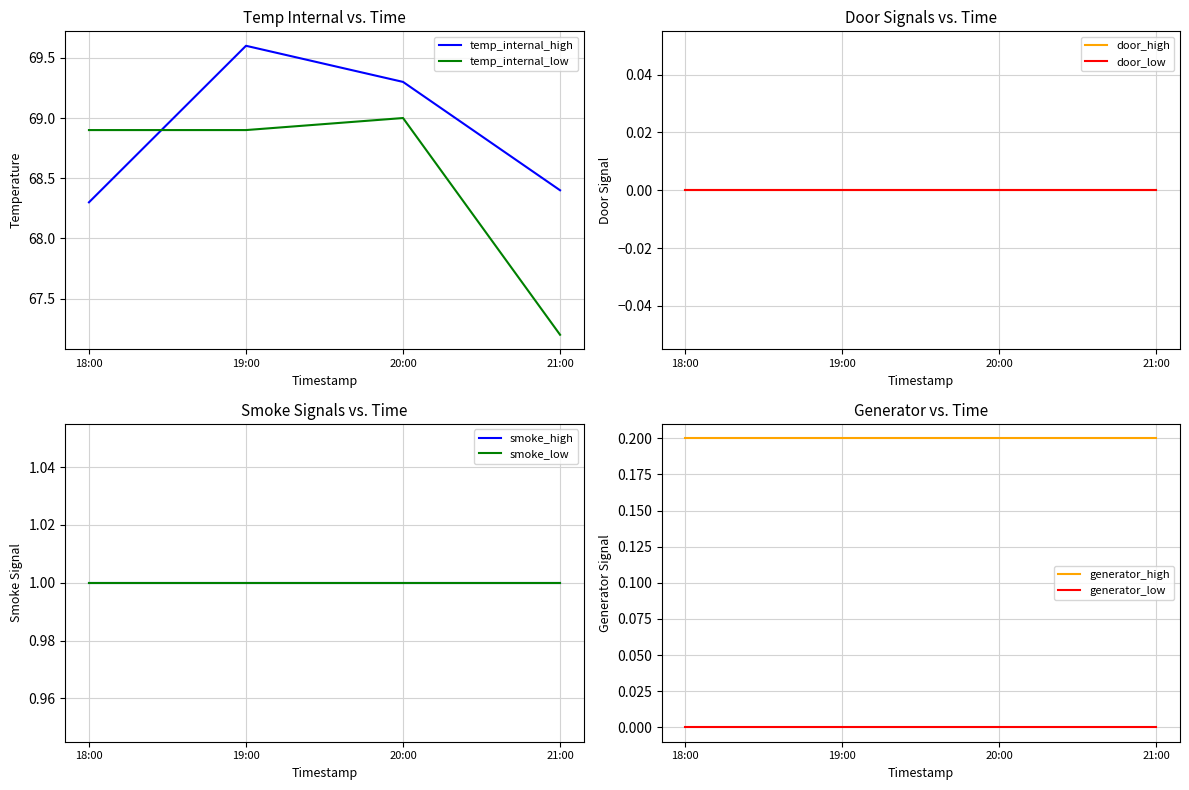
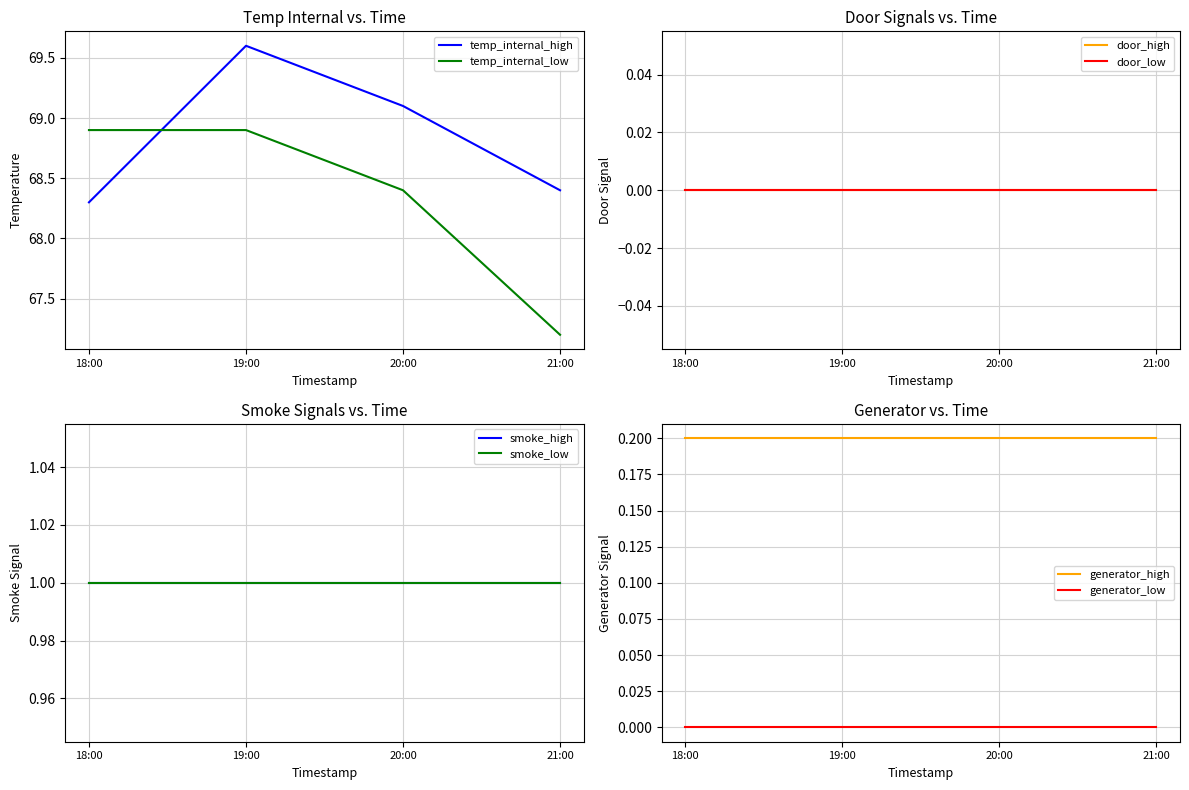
  {
    "Temp Internal vs. Time": {
      "temp_internal_high": {
        "18:00": 68.3,
        "19:00": 69.6,
-       "20:00": 69.3,
+       "20:00": 69.1,
        "21:00": 68.4
      },
      "temp_internal_low": {
        "18:00": 68.9,
        "19:00": 68.9,
-       "20:00": 69.0,
+       "20:00": 68.4,
        "21:00": 67.2
      }
    },
    "Door Signals vs. Time": {
      "18:00": 0.000,
      "19:00": 0.000,
      "20:00": 0.000,
      "21:00": 0.000
    },
    "Smoke Signals vs. Time": {
      "18:00": 1.000,
      "19:00": 1.000,
      "20:00": 1.000,
      "21:00": 1.000
    },
    "Generator vs. Time": {
      "generator_high": {
        "18:00": 0.200,
        "19:00": 0.200,
        "20:00": 0.200,
        "21:00": 0.200
      },
      "generator_low": {
        "18:00": 0.000,
        "19:00": 0.000,
        "20:00": 0.000,
        "21:00": 0.000
      }
    }
  }
